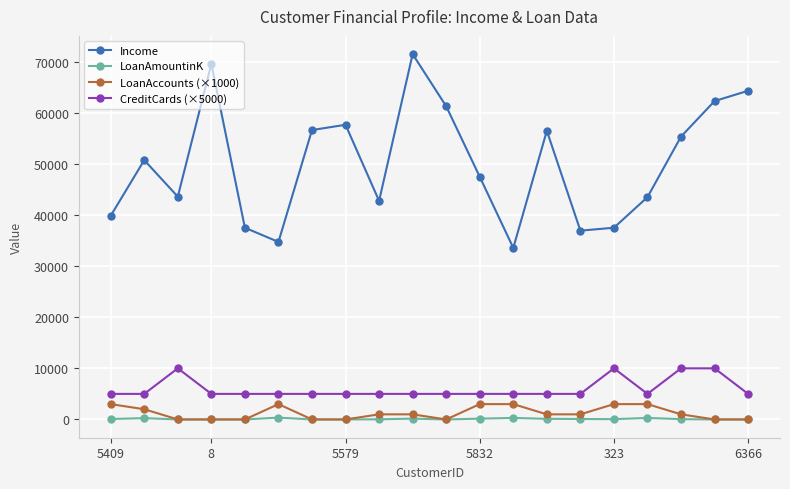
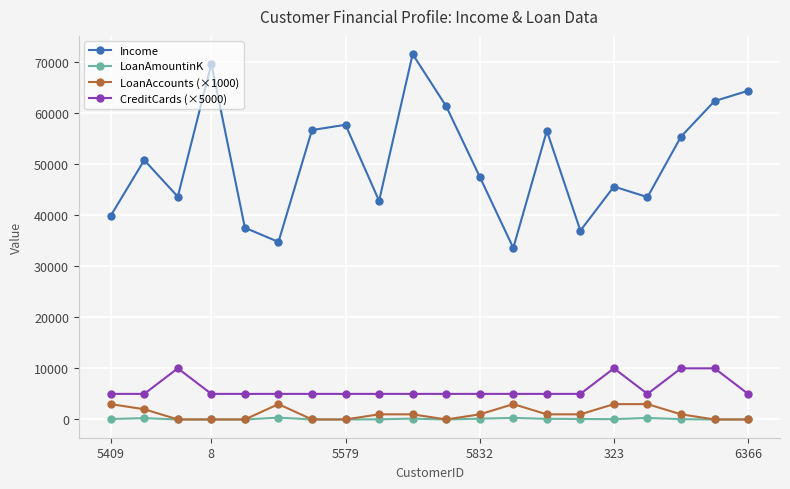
  {
    "Income": {
      "5409": 40000,
      "5579": 58000,
      "5832": 47000,
-     "323": 38000,
+     "323": 46000,
      "6366": 64000
    },
    "LoanAmountinK": {
      "5409": 0,
      "5832": 0,
      "323": 0
    },
    "LoanAccounts (×1000)": {
      "5409": 3000,
-     "5832": 3000,
+     "5832": 1000,
      "323": 3000
    },
    "CreditCards (×5000)": {
      "5409": 5000,
      "5579": 5000,
      "5832": 5000,
      "323": 10000,
      "6366": 5000
    }
  }
